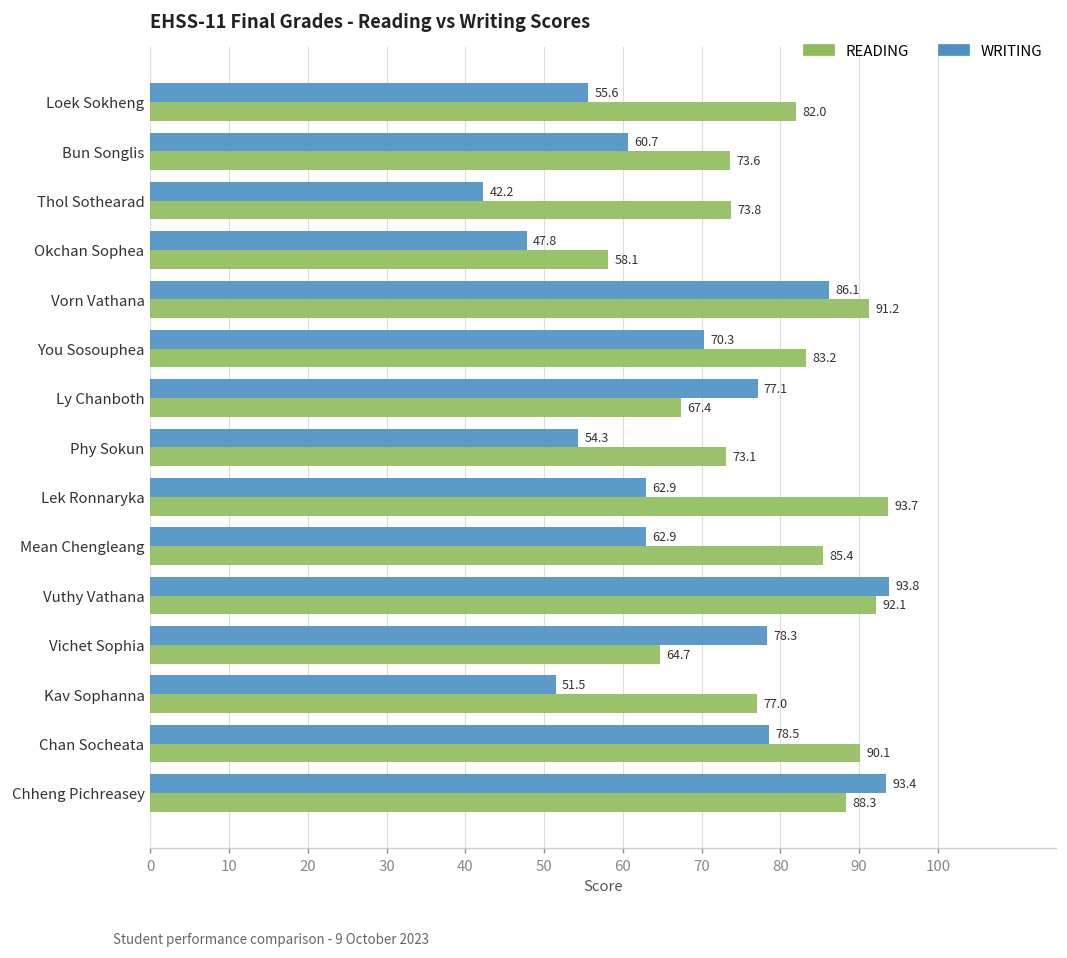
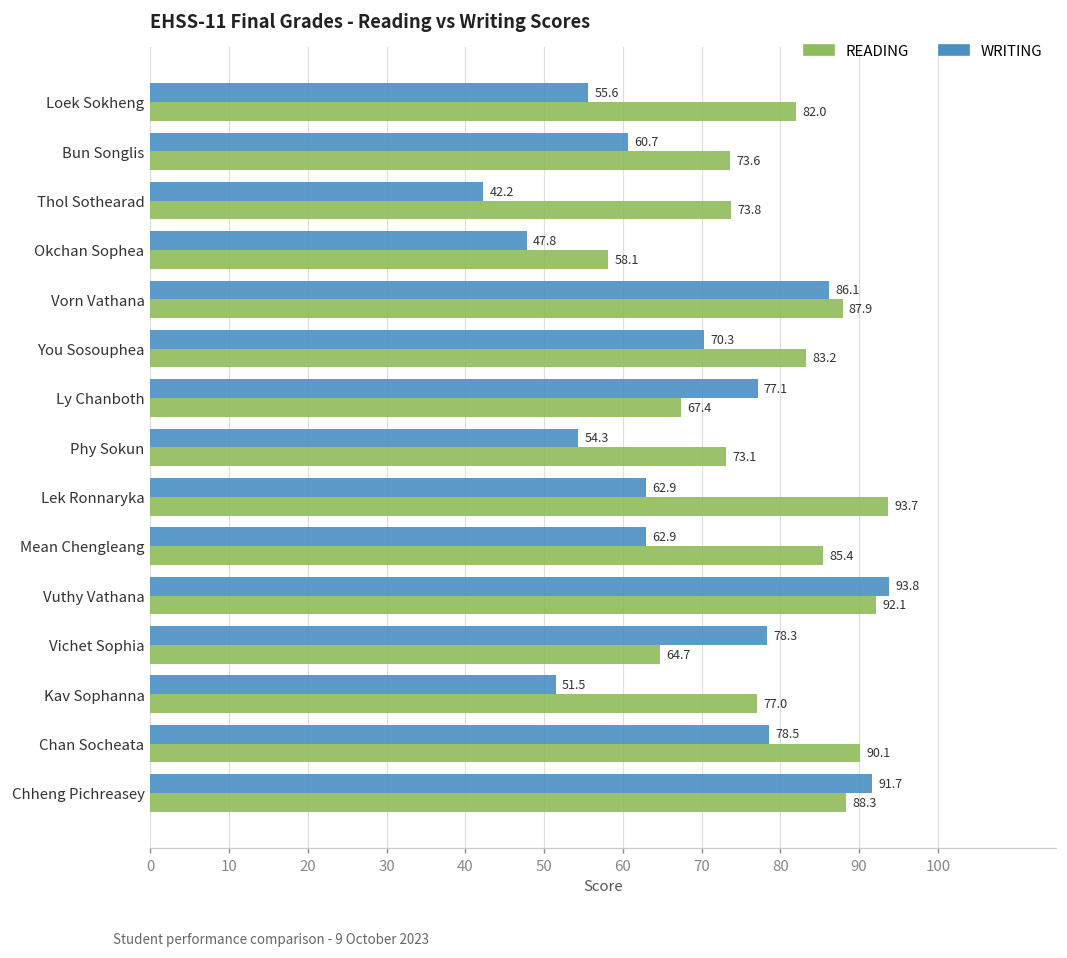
  {
    "READING": {
      "Loek Sokheng": 82.0,
      "Bun Songlis": 73.6,
      "Thol Sothearad": 73.8,
      "Okchan Sophea": 58.1,
-     "Vorn Vathana": 91.2,
+     "Vorn Vathana": 87.9,
      "You Sosouphea": 83.2,
      "Ly Chanboth": 67.4,
      "Phy Sokun": 73.1,
      "Lek Ronnaryka": 93.7,
      "Mean Chengleang": 85.4,
      "Vuthy Vathana": 92.1,
      "Vichet Sophia": 64.7,
      "Kav Sophanna": 77.0,
      "Chan Socheata": 90.1,
      "Chheng Pichreasey": 88.3
    },
    "WRITING": {
      "Loek Sokheng": 55.6,
      "Bun Songlis": 60.7,
      "Thol Sothearad": 42.2,
      "Okchan Sophea": 47.8,
      "Vorn Vathana": 86.1,
      "You Sosouphea": 70.3,
      "Ly Chanboth": 77.1,
      "Phy Sokun": 54.3,
      "Lek Ronnaryka": 62.9,
      "Mean Chengleang": 62.9,
      "Vuthy Vathana": 93.8,
      "Vichet Sophia": 78.3,
      "Kav Sophanna": 51.5,
      "Chan Socheata": 78.5,
-     "Chheng Pichreasey": 93.4
+     "Chheng Pichreasey": 91.7
    }
  }
